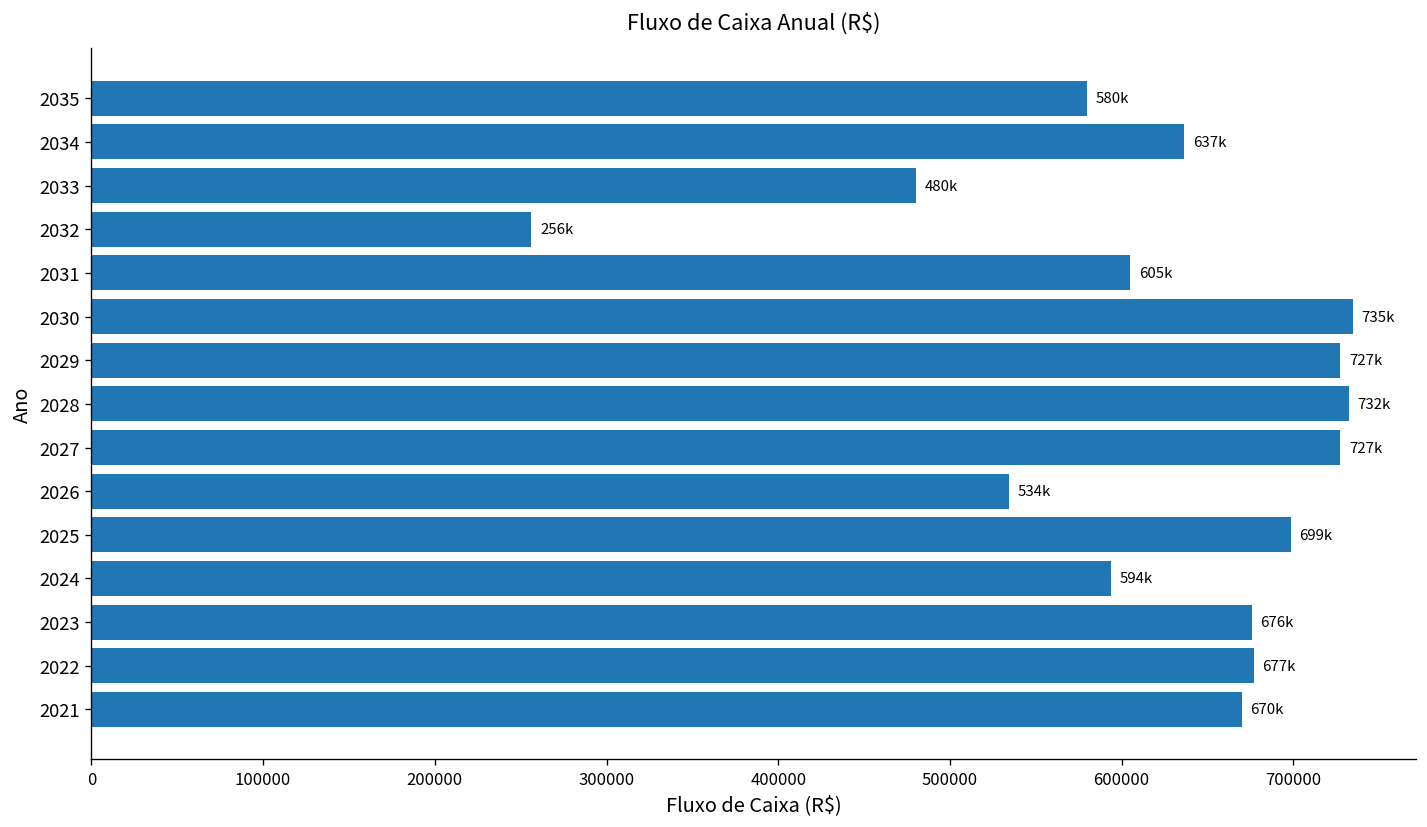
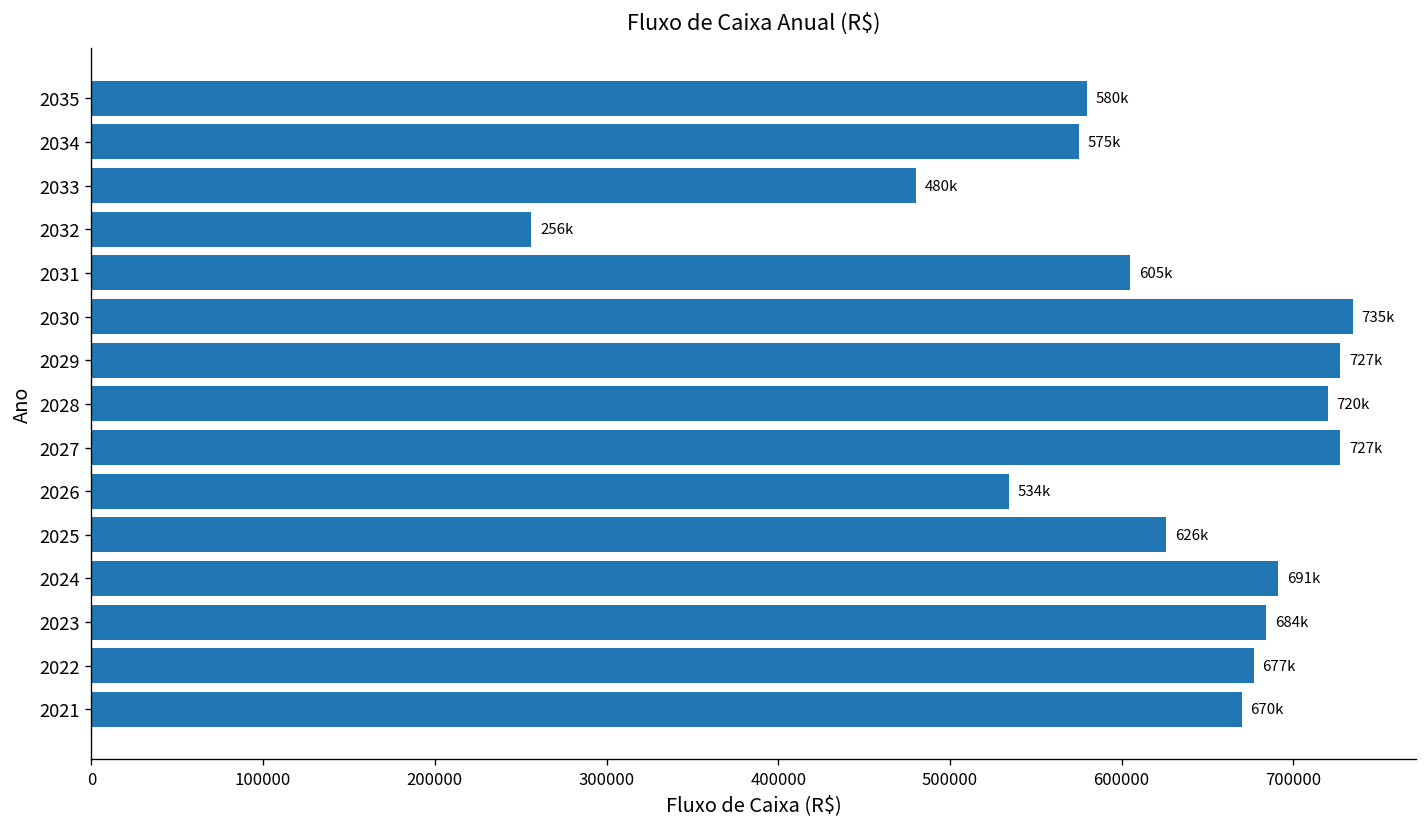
  {
    "2035": "580k",
-   "2034": "637k",
+   "2034": "575k",
    "2033": "480k",
    "2032": "256k",
    "2031": "605k",
    "2030": "735k",
    "2029": "727k",
-   "2028": "732k",
+   "2028": "720k",
    "2027": "727k",
    "2026": "534k",
-   "2025": "699k",
-   "2024": "594k",
-   "2023": "676k",
+   "2025": "626k",
+   "2024": "691k",
+   "2023": "684k",
    "2022": "677k",
    "2021": "670k"
  }
